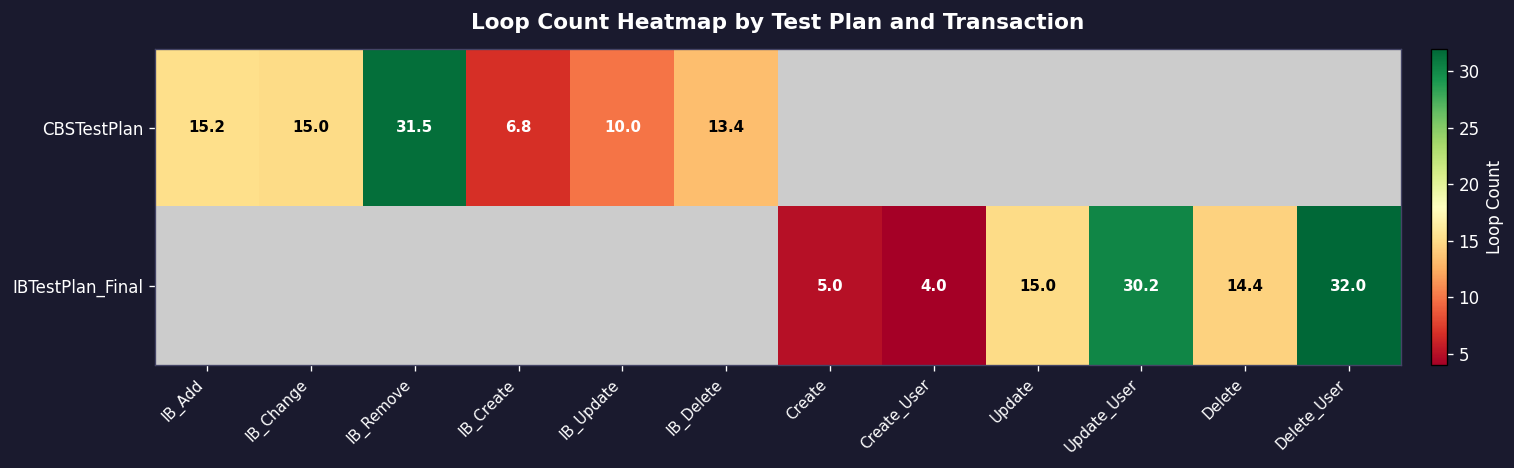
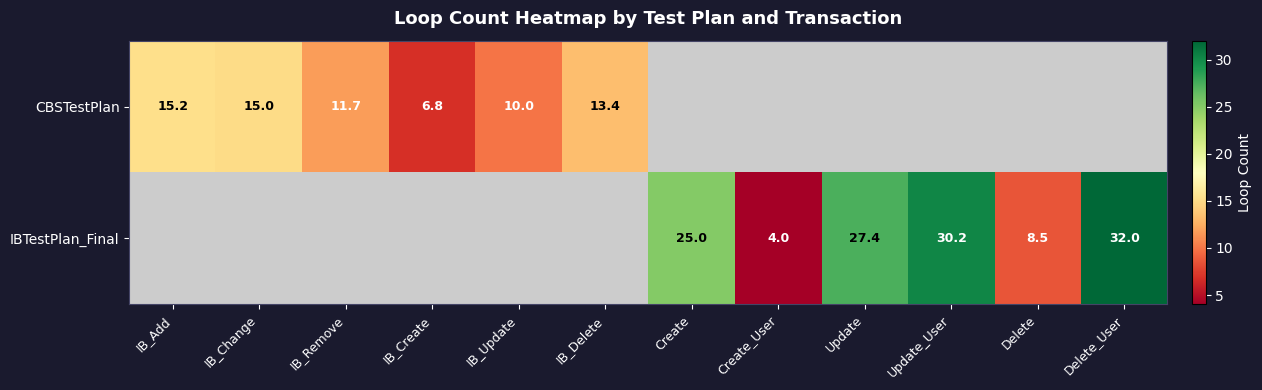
  {
    "CBSTestPlan": {
      "IB_Add": 15.2,
      "IB_Change": 15.0,
-     "IB_Remove": 31.5,
+     "IB_Remove": 11.7,
      "IB_Create": 6.8,
      "IB_Update": 10.0,
      "IB_Delete": 13.4
    },
    "IBTestPlan_Final": {
-     "Create": 5.0,
+     "Create": 25.0,
      "Create_User": 4.0,
-     "Update": 15.0,
+     "Update": 27.4,
      "Update_User": 30.2,
-     "Delete": 14.4,
+     "Delete": 8.5,
      "Delete_User": 32.0
    }
  }
